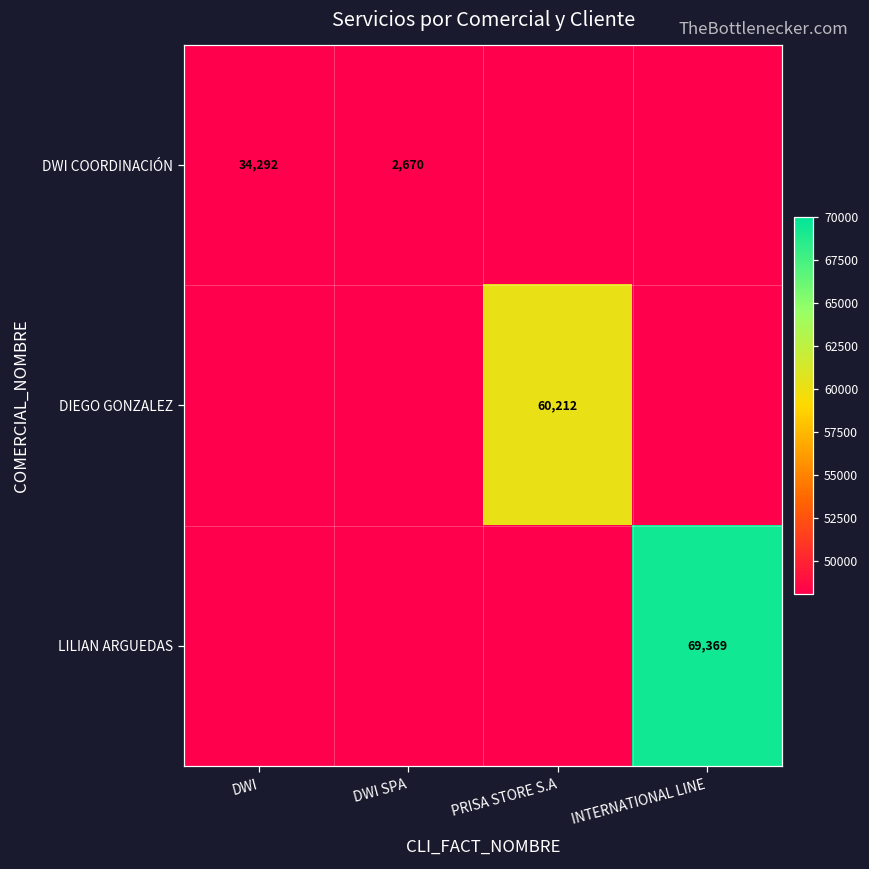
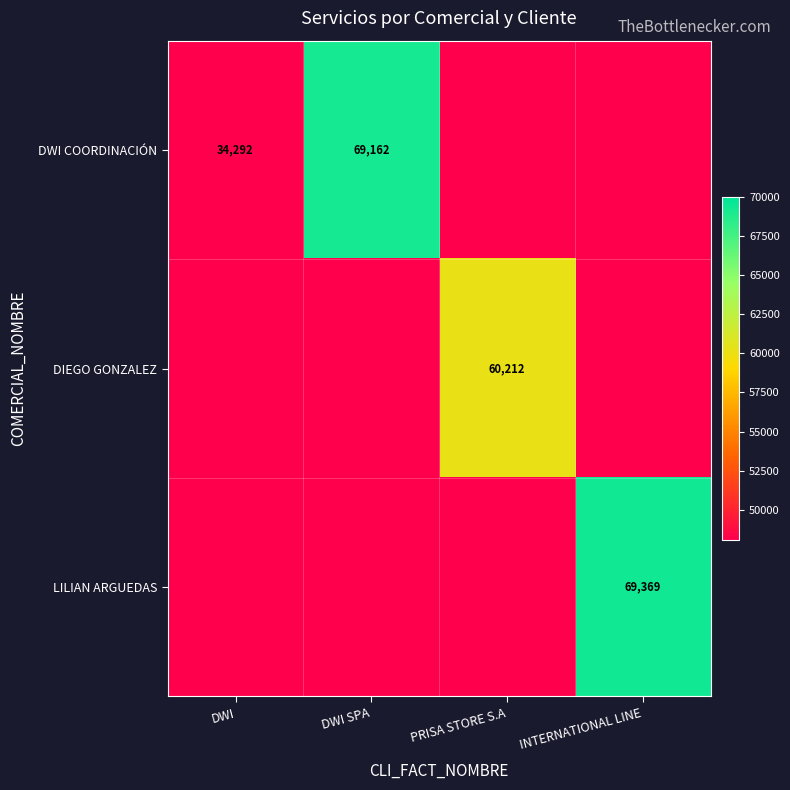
  {
    "DWI COORDINACIÓN": {
      "DWI": "34,292",
-     "DWI SPA": "2,670"
+     "DWI SPA": "69,162"
    },
    "DIEGO GONZALEZ": {
      "PRISA STORE S.A": "60,212"
    },
    "LILIAN ARGUEDAS": {
      "INTERNATIONAL LINE": "69,369"
    }
  }
